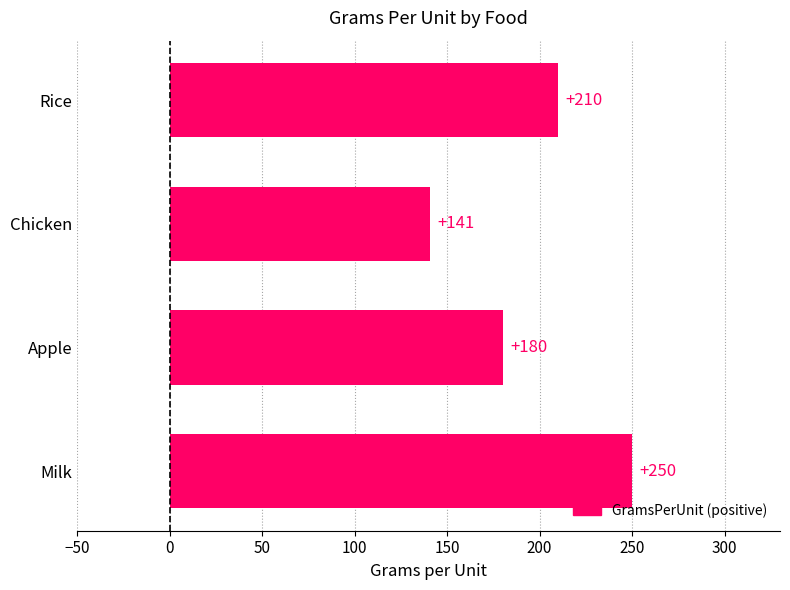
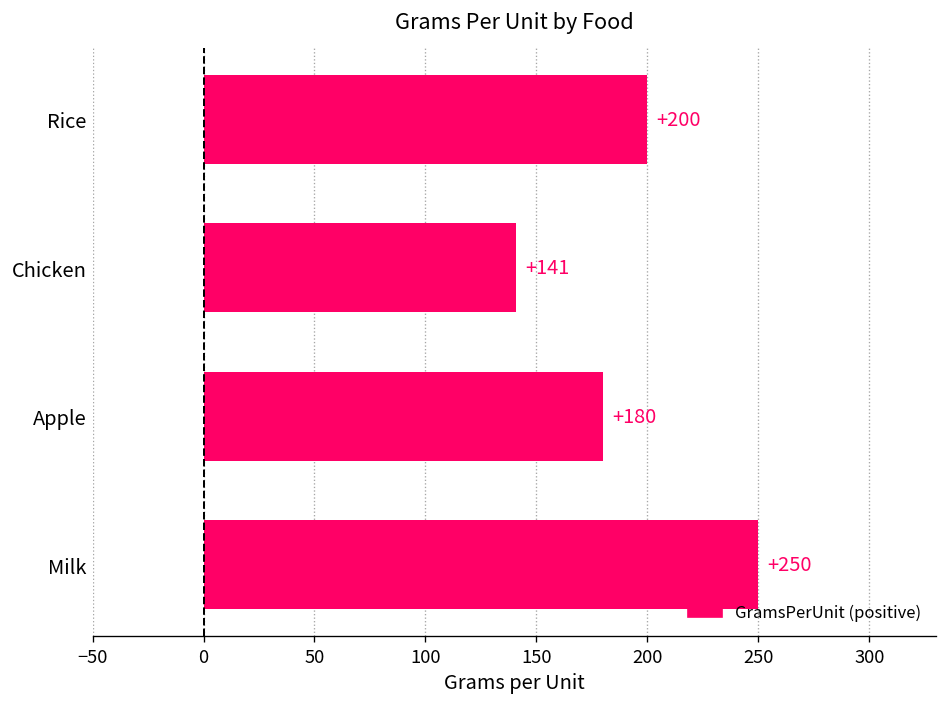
  {
-   "Rice": "+210",
+   "Rice": "+200",
    "Chicken": "+141",
    "Apple": "+180",
    "Milk": "+250"
  }
